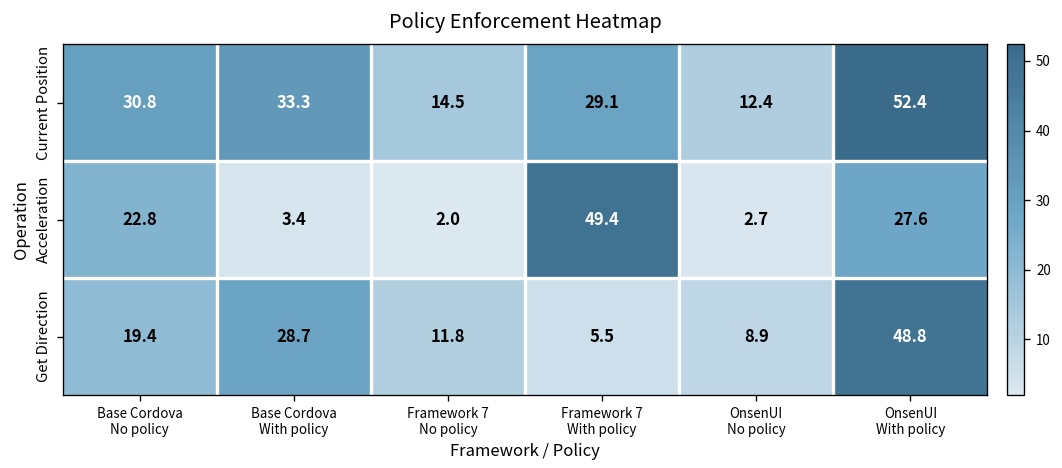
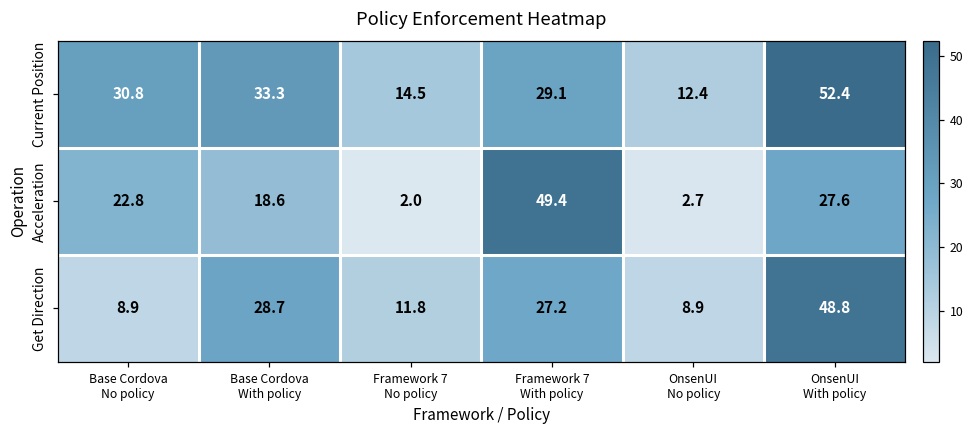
  {
    "Current Position": {
      "Base Cordova No policy": 30.8,
      "Base Cordova With policy": 33.3,
      "Framework 7 No policy": 14.5,
      "Framework 7 With policy": 29.1,
      "OnsenUI No policy": 12.4,
      "OnsenUI With policy": 52.4
    },
    "Acceleration": {
      "Base Cordova No policy": 22.8,
-     "Base Cordova With policy": 3.4,
+     "Base Cordova With policy": 18.6,
      "Framework 7 No policy": 2.0,
      "Framework 7 With policy": 49.4,
      "OnsenUI No policy": 2.7,
      "OnsenUI With policy": 27.6
    },
    "Get Direction": {
-     "Base Cordova No policy": 19.4,
+     "Base Cordova No policy": 8.9,
      "Base Cordova With policy": 28.7,
      "Framework 7 No policy": 11.8,
-     "Framework 7 With policy": 5.5,
+     "Framework 7 With policy": 27.2,
      "OnsenUI No policy": 8.9,
      "OnsenUI With policy": 48.8
    }
  }
